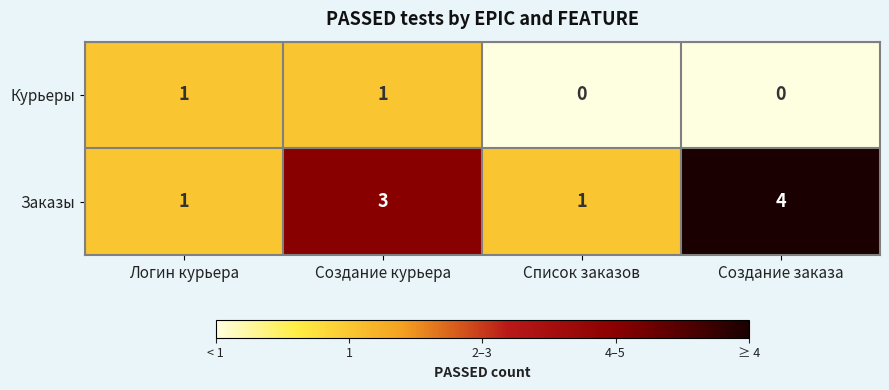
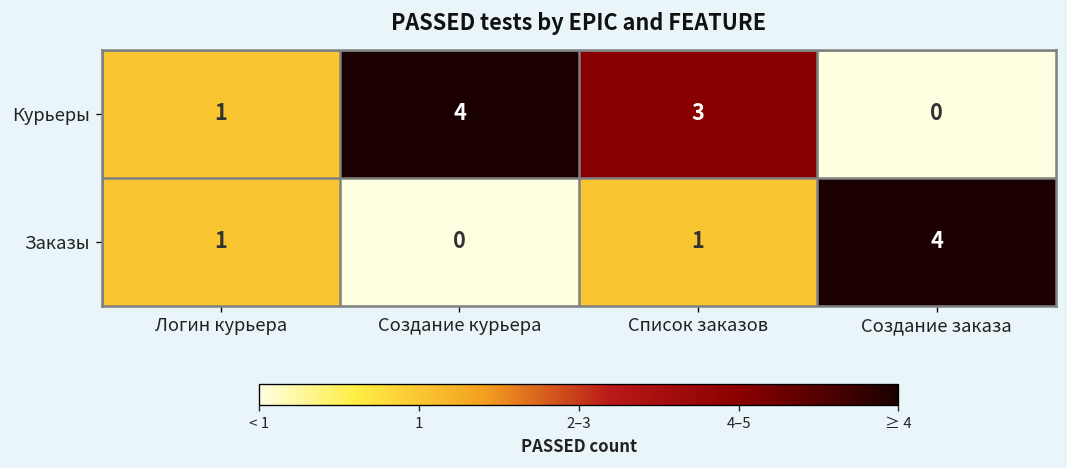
  {
    "Курьеры": {
      "Логин курьера": 1,
-     "Создание курьера": 1,
-     "Список заказов": 0,
+     "Создание курьера": 4,
+     "Список заказов": 3,
      "Создание заказа": 0
    },
    "Заказы": {
      "Логин курьера": 1,
-     "Создание курьера": 3,
+     "Создание курьера": 0,
      "Список заказов": 1,
      "Создание заказа": 4
    }
  }
